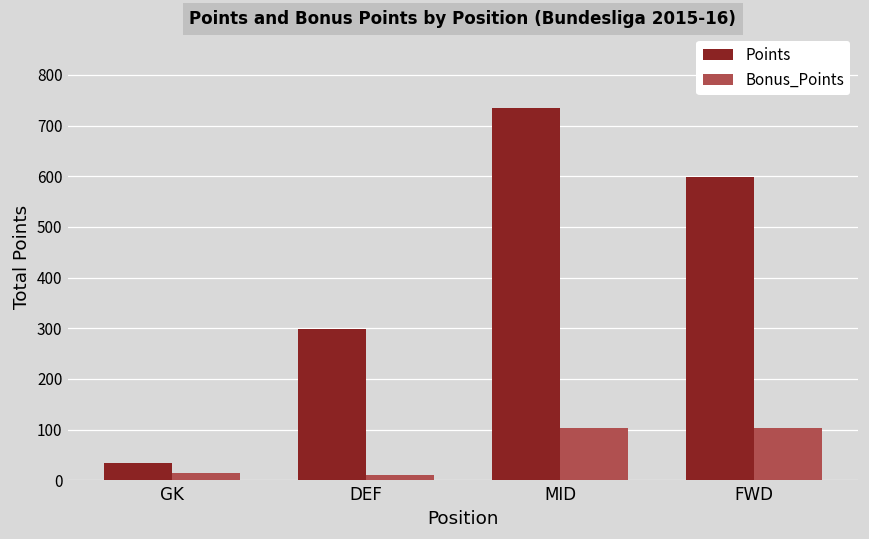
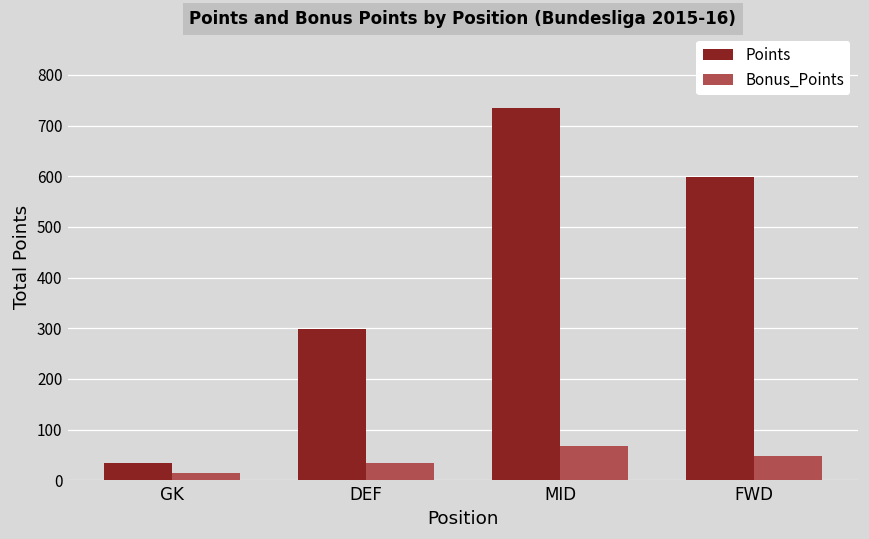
  {
    "Points": {
      "GK": 30,
      "DEF": 300,
      "MID": 740,
      "FWD": 600
    },
    "Bonus_Points": {
      "GK": 10,
-     "DEF": 10,
-     "MID": 100,
-     "FWD": 100
+     "DEF": 30,
+     "MID": 70,
+     "FWD": 50
    }
  }
